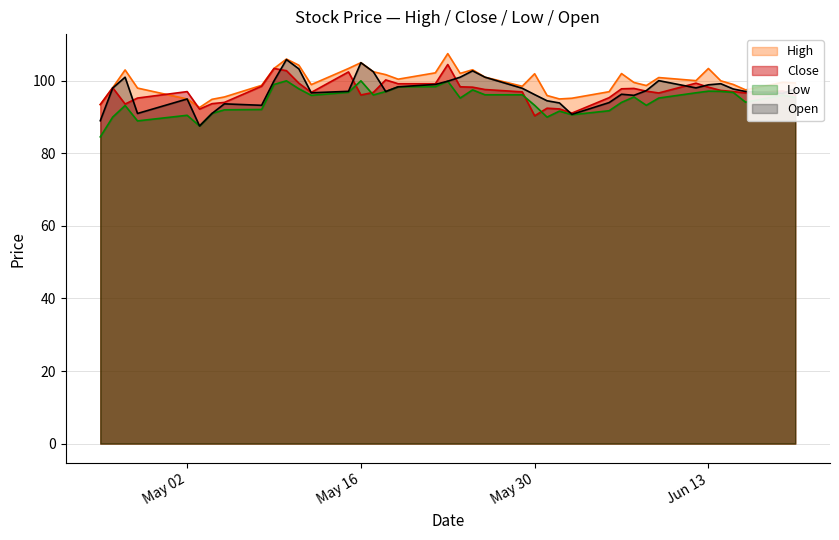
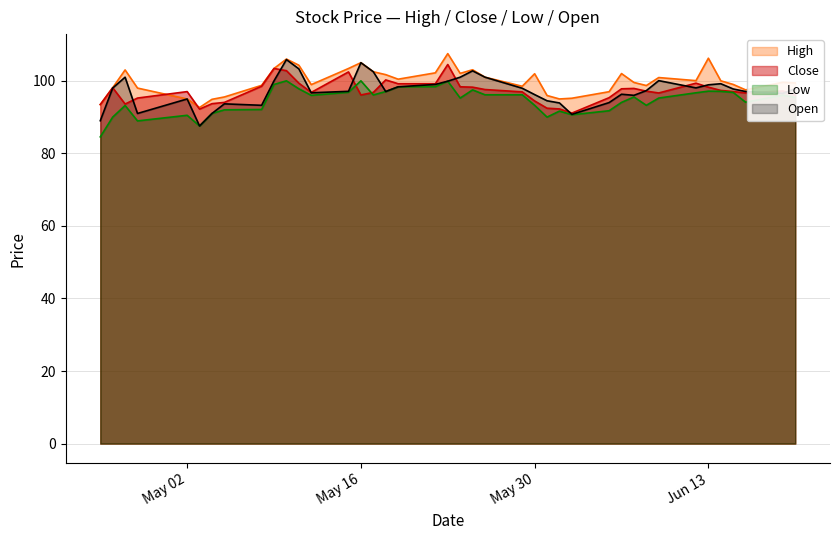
  {
    "High": {
      "May 30": 102,
-     "Jun 13": 103
+     "Jun 13": 106
    },
    "Close": {
      "May 02": 97,
      "May 16": 96,
-     "May 30": 90
+     "May 30": 94
    }
  }
